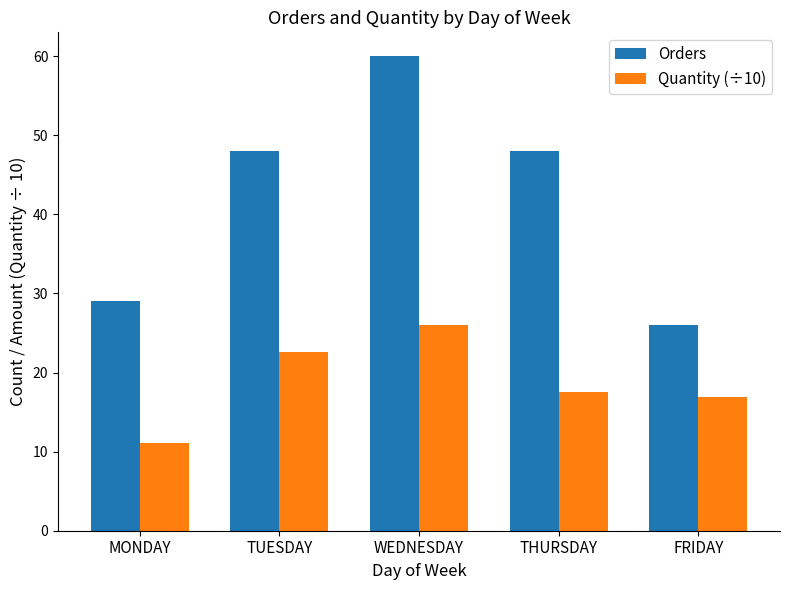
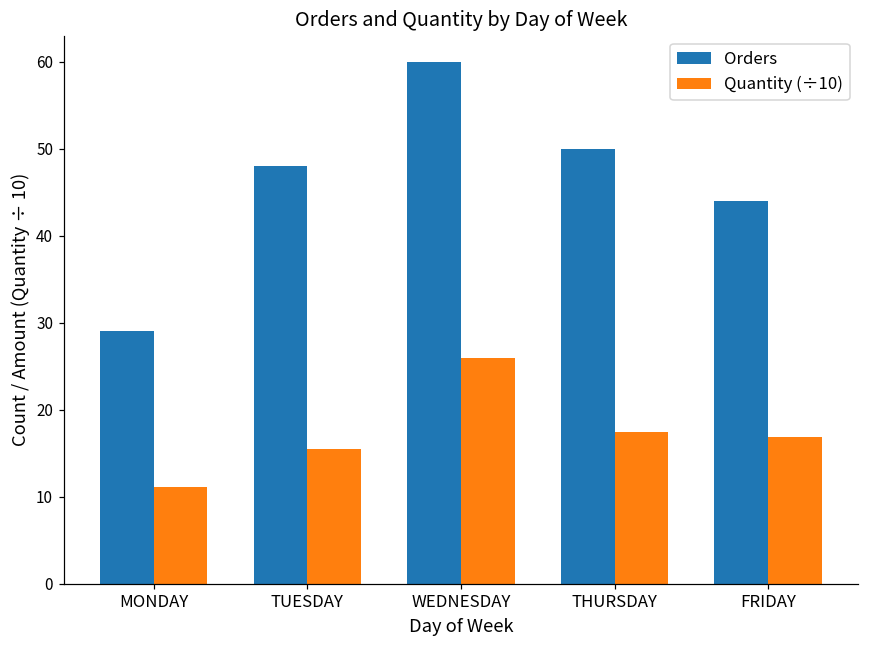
  {
    "Orders": {
      "MONDAY": 29,
      "TUESDAY": 48,
      "WEDNESDAY": 60,
-     "THURSDAY": 48,
-     "FRIDAY": 26
+     "THURSDAY": 50,
+     "FRIDAY": 44
    },
    "Quantity (÷10)": {
      "MONDAY": 11,
-     "TUESDAY": 23,
+     "TUESDAY": 16,
      "WEDNESDAY": 26,
      "THURSDAY": 18,
      "FRIDAY": 17
    }
  }
